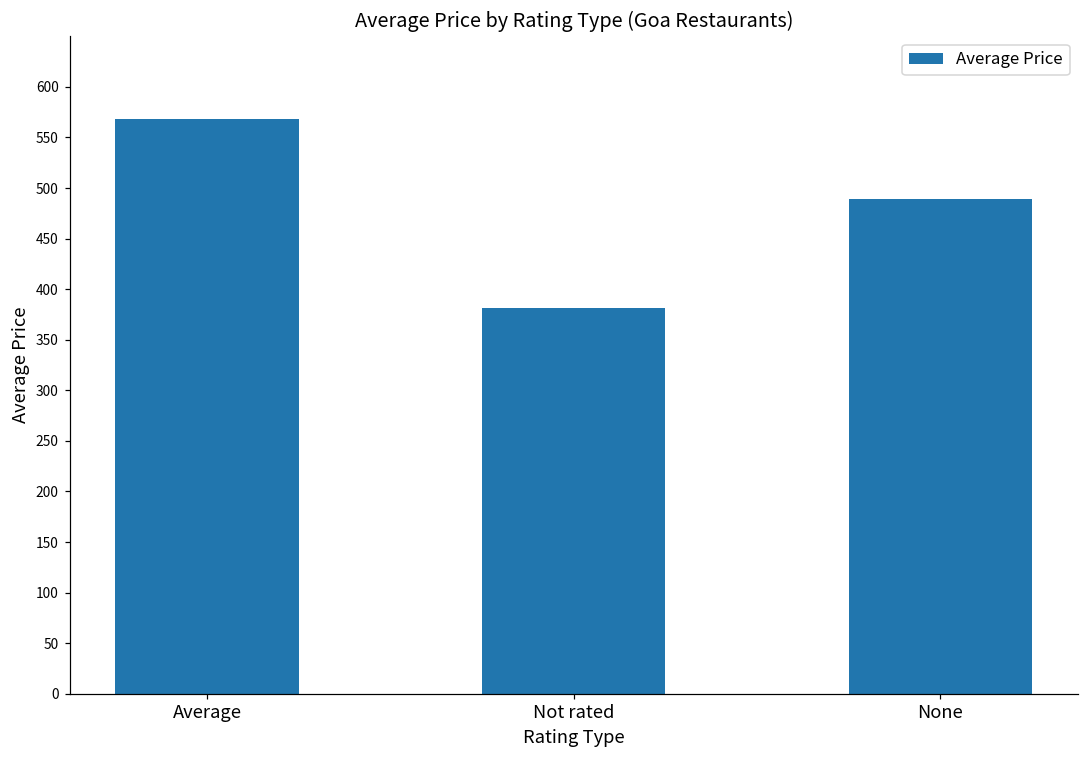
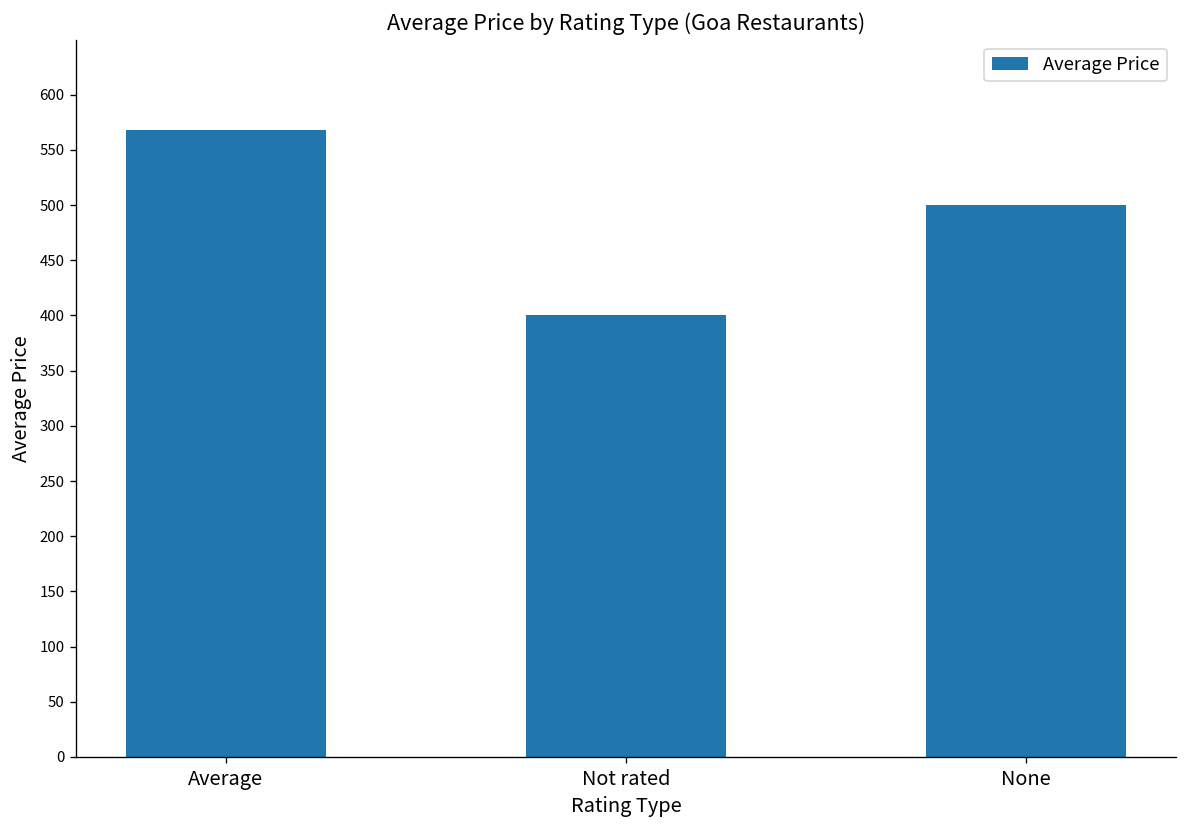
  {
    "Average": 570,
-   "Not rated": 380,
-   "None": 490
+   "Not rated": 400,
+   "None": 500
  }
